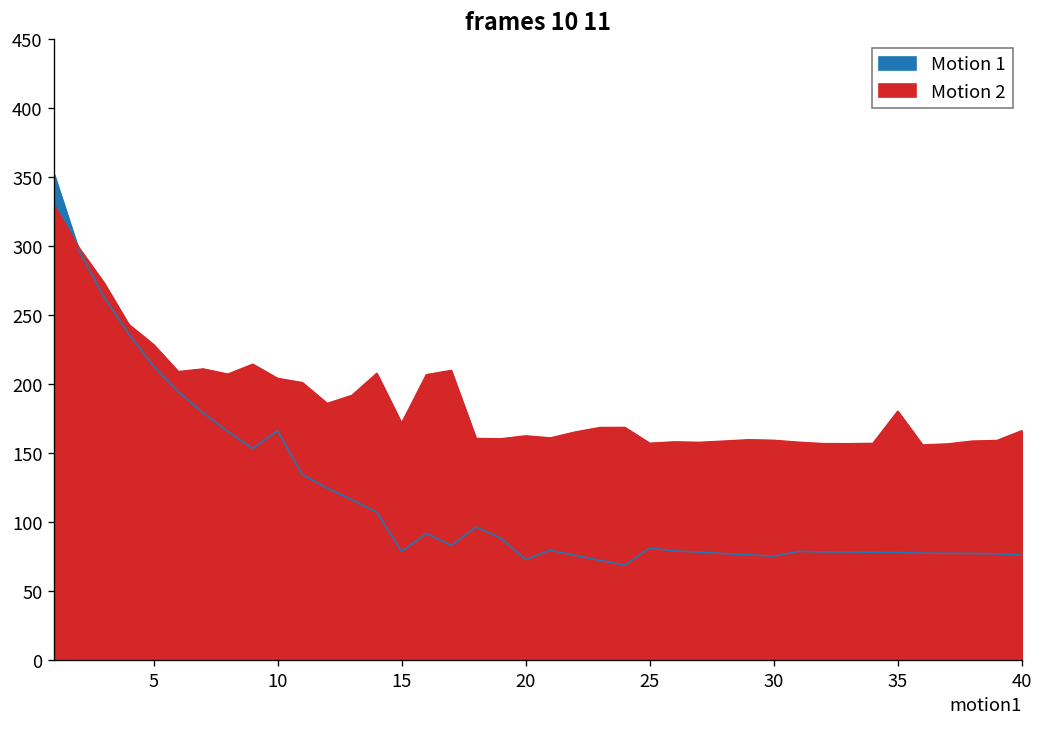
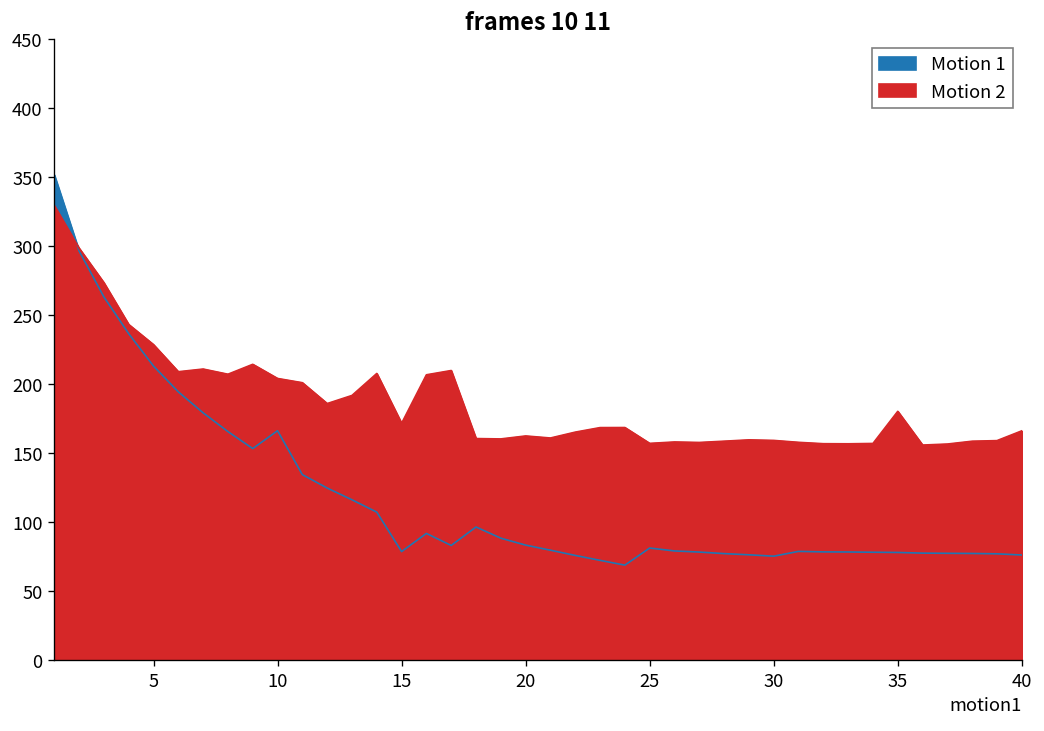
  {
    "Motion 1": {
      "5": 213,
      "10": 166,
      "15": 78,
-     "20": 73,
+     "20": 83,
      "25": 81,
      "30": 75,
      "35": 78,
      "40": 76
    },
    "Motion 2": {
      "5": 228,
      "10": 204,
      "15": 171,
      "20": 162,
      "25": 157,
      "30": 159,
      "35": 180,
      "40": 166
    }
  }
